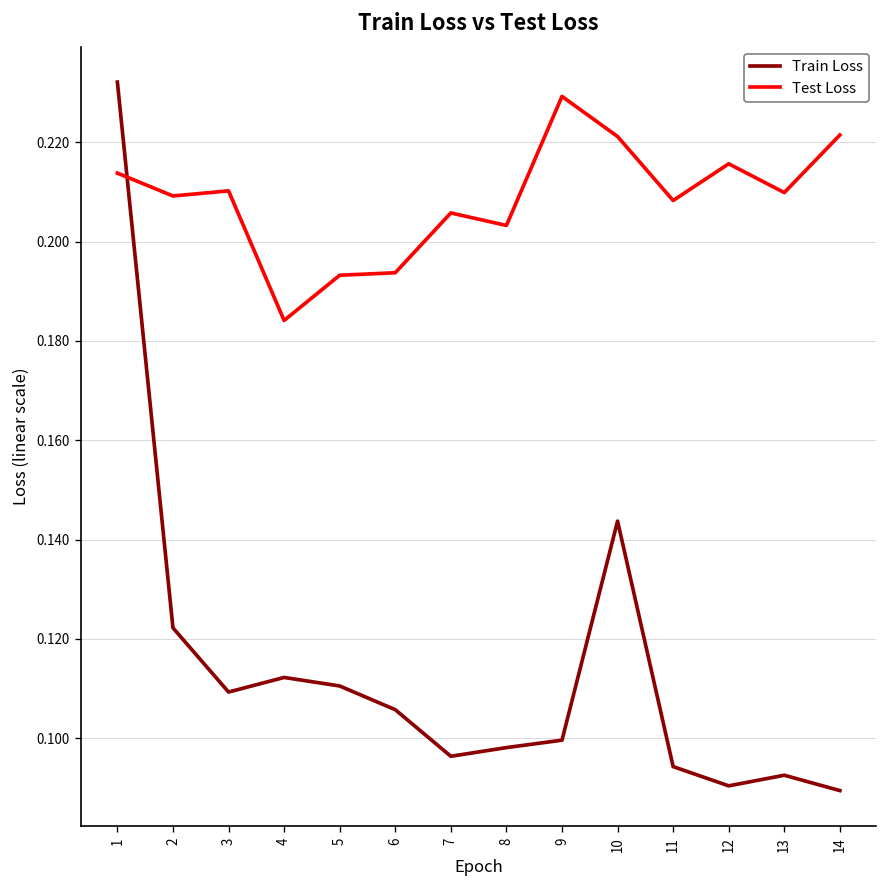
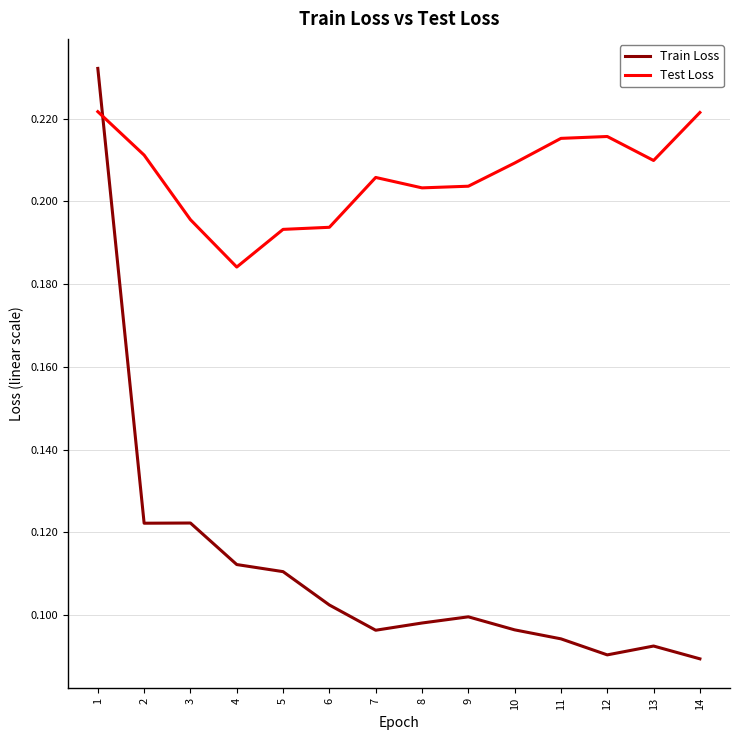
  {
    "Train Loss": {
      "1": 0.232,
      "2": 0.122,
-     "3": 0.109,
+     "3": 0.122,
      "4": 0.112,
      "5": 0.111,
-     "6": 0.106,
+     "6": 0.102,
      "7": 0.096,
      "8": 0.098,
      "9": 0.100,
-     "10": 0.144,
+     "10": 0.096,
      "11": 0.094,
      "12": 0.090,
      "13": 0.093,
      "14": 0.089
    },
    "Test Loss": {
-     "1": 0.214,
-     "2": 0.209,
-     "3": 0.210,
+     "1": 0.222,
+     "2": 0.211,
+     "3": 0.196,
      "4": 0.184,
      "5": 0.193,
      "6": 0.194,
      "7": 0.206,
      "8": 0.203,
-     "9": 0.229,
-     "10": 0.221,
-     "11": 0.208,
+     "9": 0.204,
+     "10": 0.209,
+     "11": 0.215,
      "12": 0.216,
      "13": 0.210,
      "14": 0.221
    }
  }
